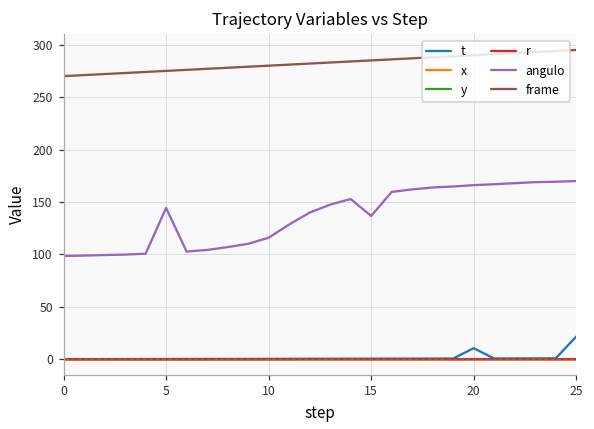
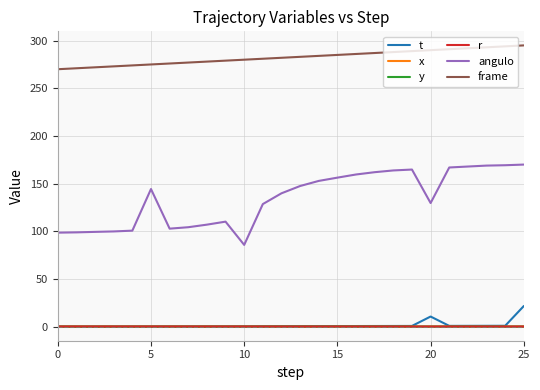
  {
    "t": {
      "20": 10,
      "25": 20
    },
    "angulo": {
      "0": 100,
      "5": 140,
-     "10": 120,
-     "15": 140,
-     "20": 170,
+     "10": 90,
+     "15": 160,
+     "20": 130,
      "25": 170
    },
    "frame": {
      "0": 270,
      "5": 280,
      "10": 280,
      "15": 290,
      "25": 300
    }
  }
